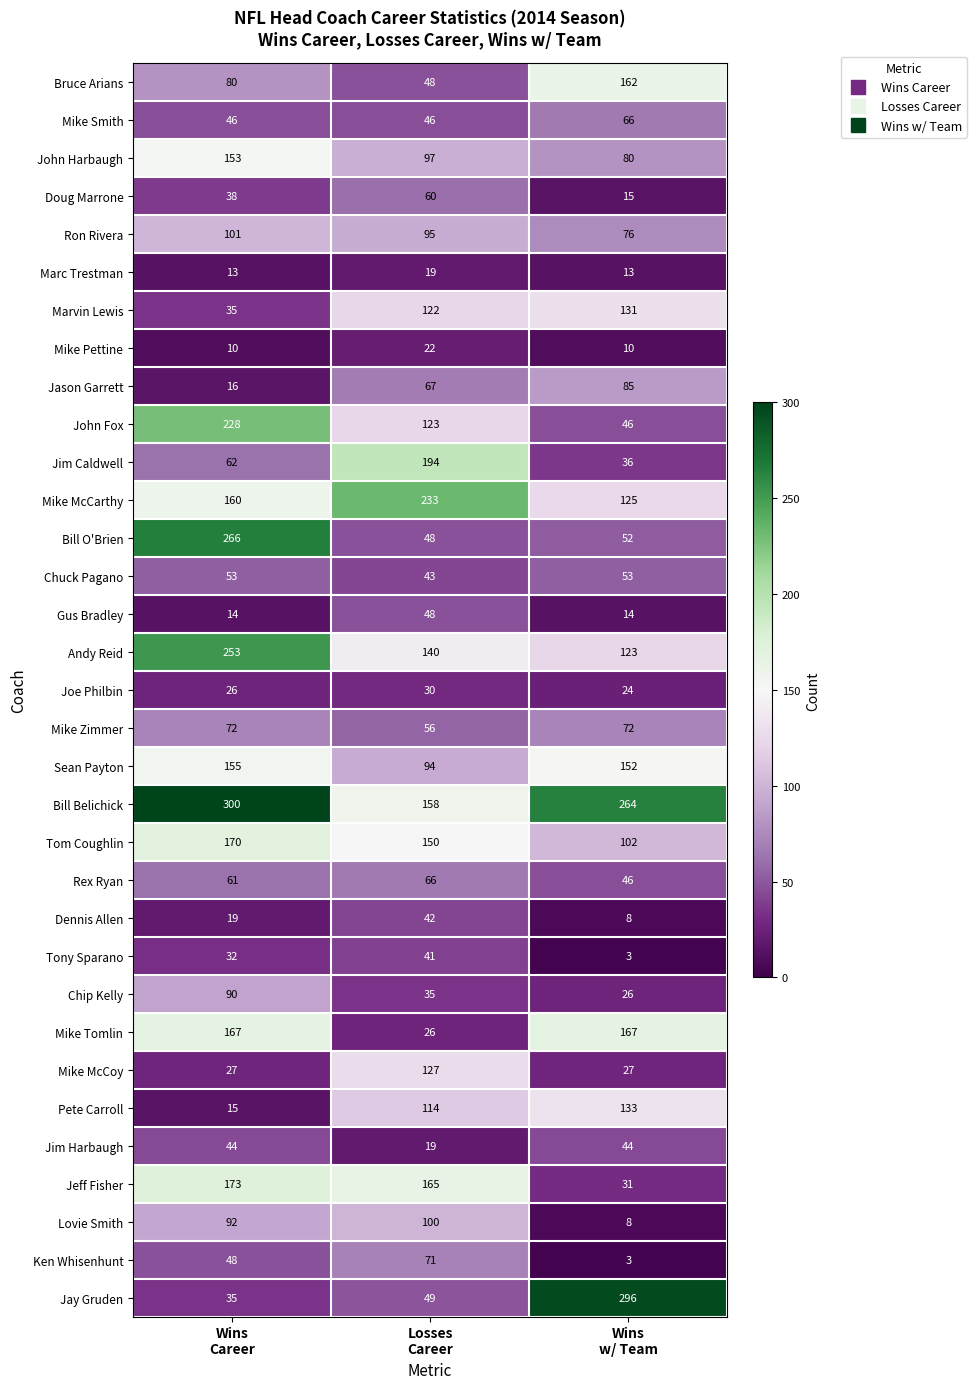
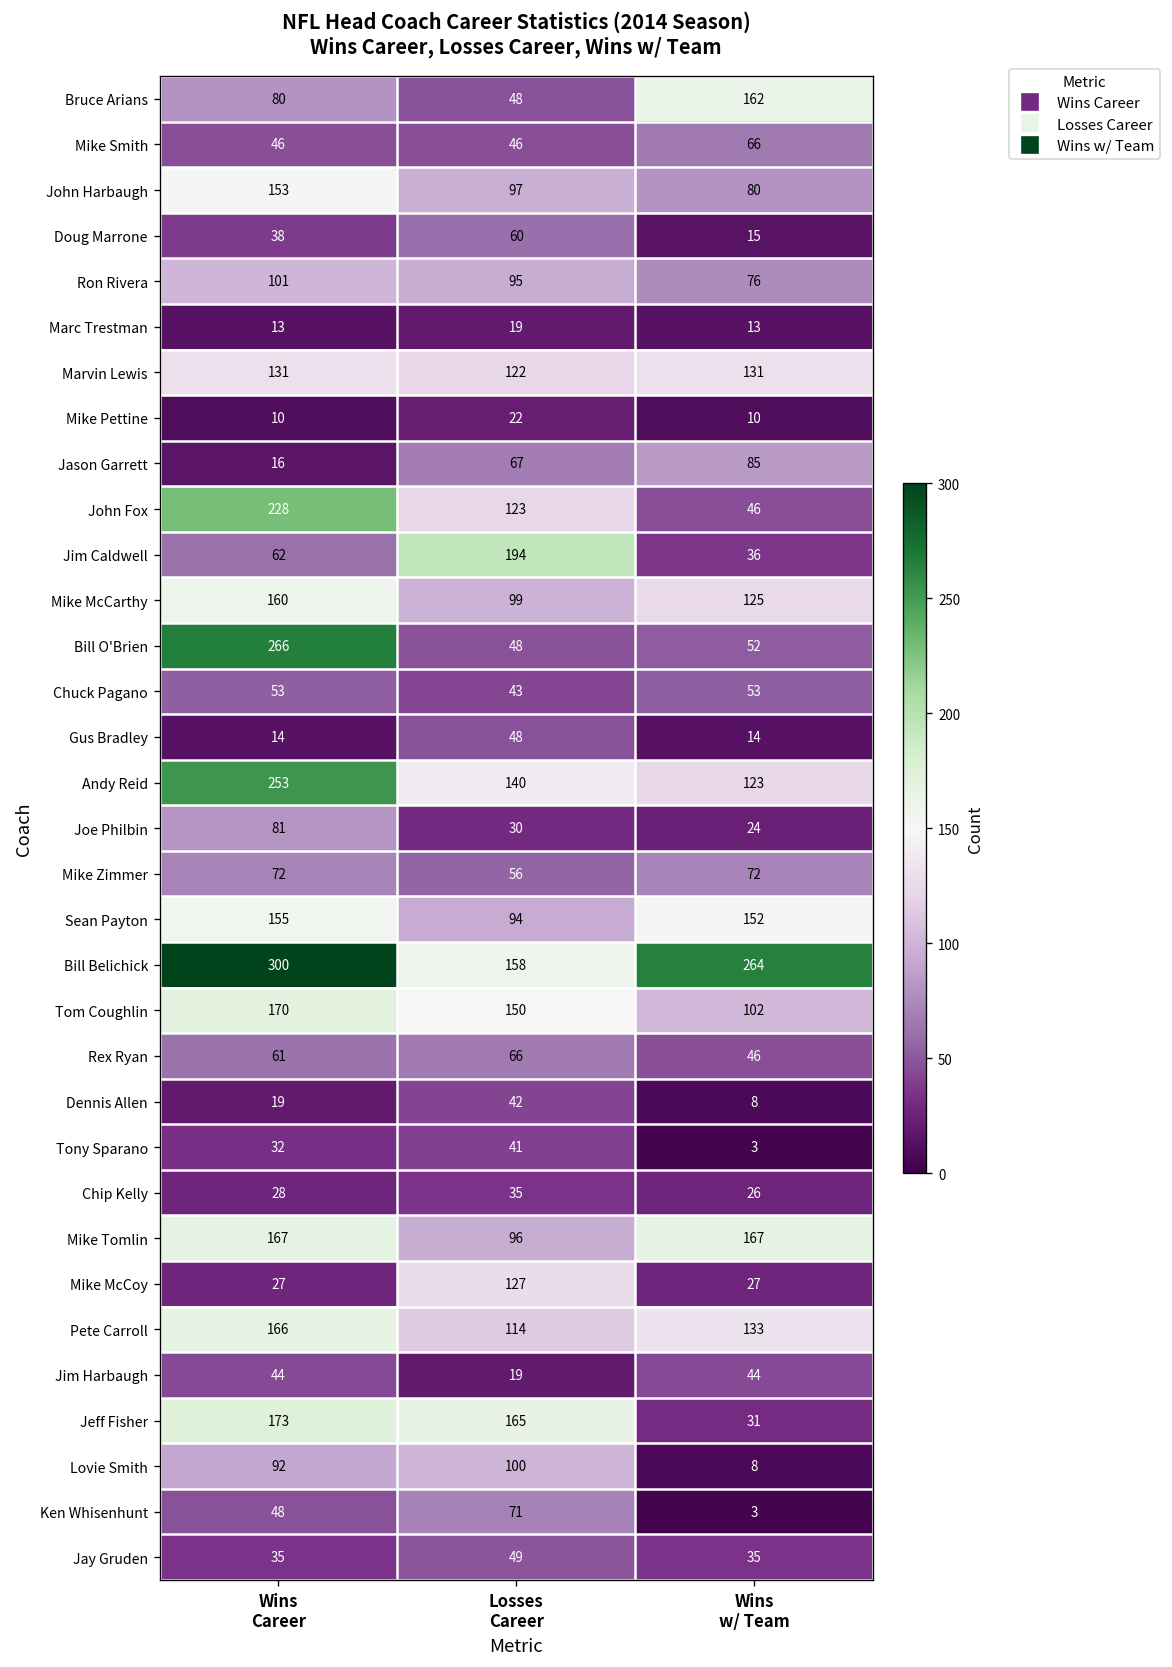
  {
    "Bruce Arians": {
      "Wins Career": 80,
      "Losses Career": 48,
      "Wins w/ Team": 162
    },
    "Mike Smith": {
      "Wins Career": 46,
      "Losses Career": 46,
      "Wins w/ Team": 66
    },
    "John Harbaugh": {
      "Wins Career": 153,
      "Losses Career": 97,
      "Wins w/ Team": 80
    },
    "Doug Marrone": {
      "Wins Career": 38,
      "Losses Career": 60,
      "Wins w/ Team": 15
    },
    "Ron Rivera": {
      "Wins Career": 101,
      "Losses Career": 95,
      "Wins w/ Team": 76
    },
    "Marc Trestman": {
      "Wins Career": 13,
      "Losses Career": 19,
      "Wins w/ Team": 13
    },
    "Marvin Lewis": {
-     "Wins Career": 35,
+     "Wins Career": 131,
      "Losses Career": 122,
      "Wins w/ Team": 131
    },
    "Mike Pettine": {
      "Wins Career": 10,
      "Losses Career": 22,
      "Wins w/ Team": 10
    },
    "Jason Garrett": {
      "Wins Career": 16,
      "Losses Career": 67,
      "Wins w/ Team": 85
    },
    "John Fox": {
      "Wins Career": 228,
      "Losses Career": 123,
      "Wins w/ Team": 46
    },
    "Jim Caldwell": {
      "Wins Career": 62,
      "Losses Career": 194,
      "Wins w/ Team": 36
    },
    "Mike McCarthy": {
      "Wins Career": 160,
-     "Losses Career": 233,
+     "Losses Career": 99,
      "Wins w/ Team": 125
    },
    "Bill O'Brien": {
      "Wins Career": 266,
      "Losses Career": 48,
      "Wins w/ Team": 52
    },
    "Chuck Pagano": {
      "Wins Career": 53,
      "Losses Career": 43,
      "Wins w/ Team": 53
    },
    "Gus Bradley": {
      "Wins Career": 14,
      "Losses Career": 48,
      "Wins w/ Team": 14
    },
    "Andy Reid": {
      "Wins Career": 253,
      "Losses Career": 140,
      "Wins w/ Team": 123
    },
    "Joe Philbin": {
-     "Wins Career": 26,
+     "Wins Career": 81,
      "Losses Career": 30,
      "Wins w/ Team": 24
    },
    "Mike Zimmer": {
      "Wins Career": 72,
      "Losses Career": 56,
      "Wins w/ Team": 72
    },
    "Sean Payton": {
      "Wins Career": 155,
      "Losses Career": 94,
      "Wins w/ Team": 152
    },
    "Bill Belichick": {
      "Wins Career": 300,
      "Losses Career": 158,
      "Wins w/ Team": 264
    },
    "Tom Coughlin": {
      "Wins Career": 170,
      "Losses Career": 150,
      "Wins w/ Team": 102
    },
    "Rex Ryan": {
      "Wins Career": 61,
      "Losses Career": 66,
      "Wins w/ Team": 46
    },
    "Dennis Allen": {
      "Wins Career": 19,
      "Losses Career": 42,
      "Wins w/ Team": 8
    },
    "Tony Sparano": {
      "Wins Career": 32,
      "Losses Career": 41,
      "Wins w/ Team": 3
    },
    "Chip Kelly": {
-     "Wins Career": 90,
+     "Wins Career": 28,
      "Losses Career": 35,
      "Wins w/ Team": 26
    },
    "Mike Tomlin": {
      "Wins Career": 167,
-     "Losses Career": 26,
+     "Losses Career": 96,
      "Wins w/ Team": 167
    },
    "Mike McCoy": {
      "Wins Career": 27,
      "Losses Career": 127,
      "Wins w/ Team": 27
    },
    "Pete Carroll": {
-     "Wins Career": 15,
+     "Wins Career": 166,
      "Losses Career": 114,
      "Wins w/ Team": 133
    },
    "Jim Harbaugh": {
      "Wins Career": 44,
      "Losses Career": 19,
      "Wins w/ Team": 44
    },
    "Jeff Fisher": {
      "Wins Career": 173,
      "Losses Career": 165,
      "Wins w/ Team": 31
    },
    "Lovie Smith": {
      "Wins Career": 92,
      "Losses Career": 100,
      "Wins w/ Team": 8
    },
    "Ken Whisenhunt": {
      "Wins Career": 48,
      "Losses Career": 71,
      "Wins w/ Team": 3
    },
    "Jay Gruden": {
      "Wins Career": 35,
      "Losses Career": 49,
-     "Wins w/ Team": 296
+     "Wins w/ Team": 35
    }
  }
